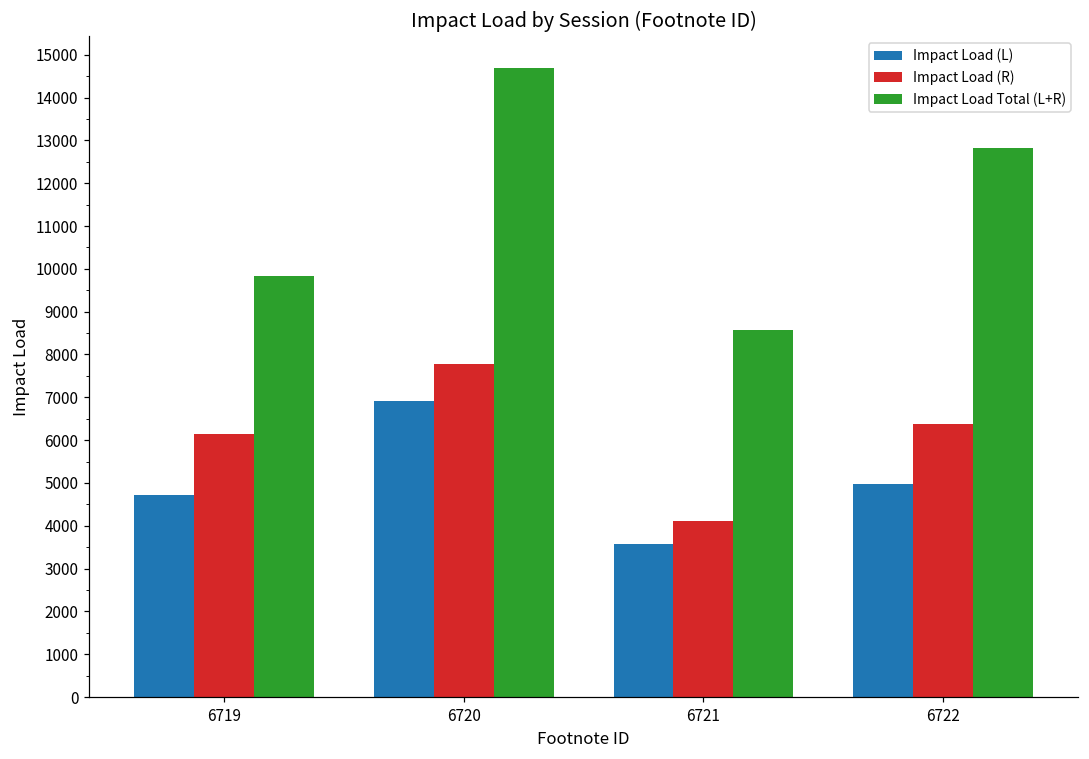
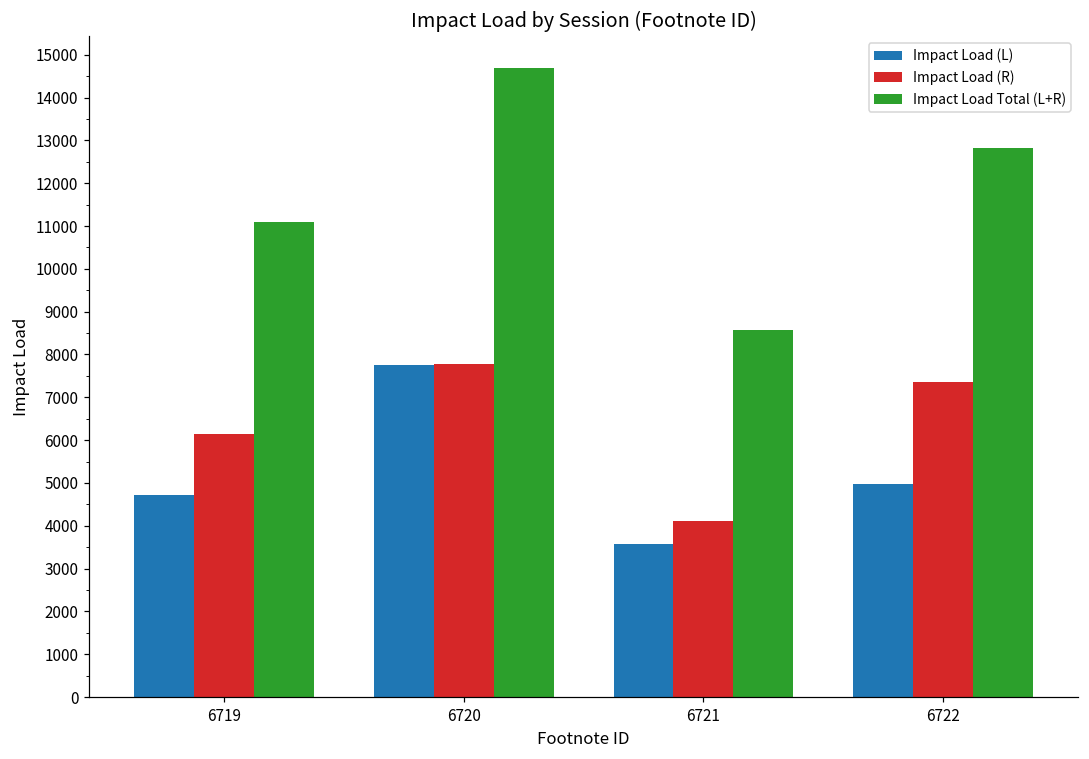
  {
    "Impact Load (L)": {
      "6719": 4700,
-     "6720": 6900,
+     "6720": 7700,
      "6721": 3600,
      "6722": 5000
    },
    "Impact Load (R)": {
      "6719": 6100,
      "6720": 7800,
      "6721": 4100,
-     "6722": 6400
+     "6722": 7400
    },
    "Impact Load Total (L+R)": {
-     "6719": 9800,
+     "6719": 11100,
      "6720": 14700,
      "6721": 8600,
      "6722": 12800
    }
  }
